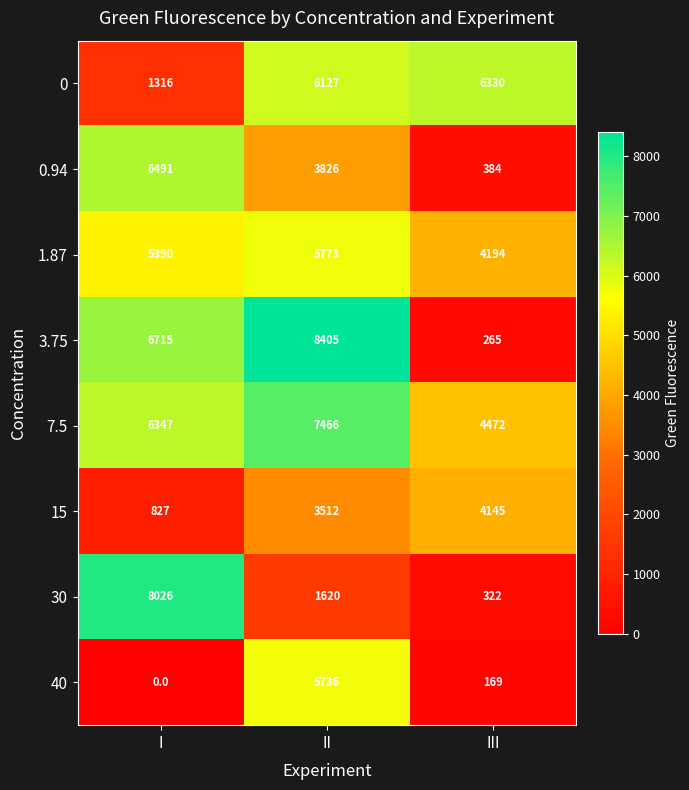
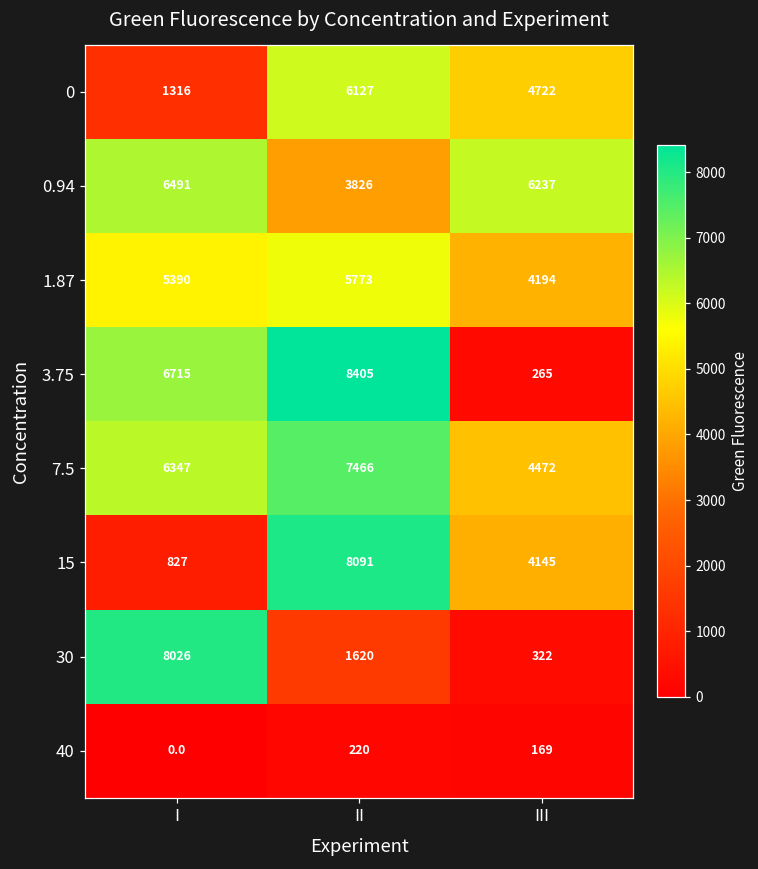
  {
    "0": {
      "I": 1316,
      "II": 6127,
-     "III": 6330
+     "III": 4722
    },
    "0.94": {
      "I": 6491,
      "II": 3826,
-     "III": 384
+     "III": 6237
    },
    "1.87": {
      "I": 5390,
      "II": 5773,
      "III": 4194
    },
    "3.75": {
      "I": 6715,
      "II": 8405,
      "III": 265
    },
    "7.5": {
      "I": 6347,
      "II": 7466,
      "III": 4472
    },
    "15": {
      "I": 827,
-     "II": 3512,
+     "II": 8091,
      "III": 4145
    },
    "30": {
      "I": 8026,
      "II": 1620,
      "III": 322
    },
    "40": {
      "I": 0.0,
-     "II": 5736,
+     "II": 220,
      "III": 169
    }
  }
